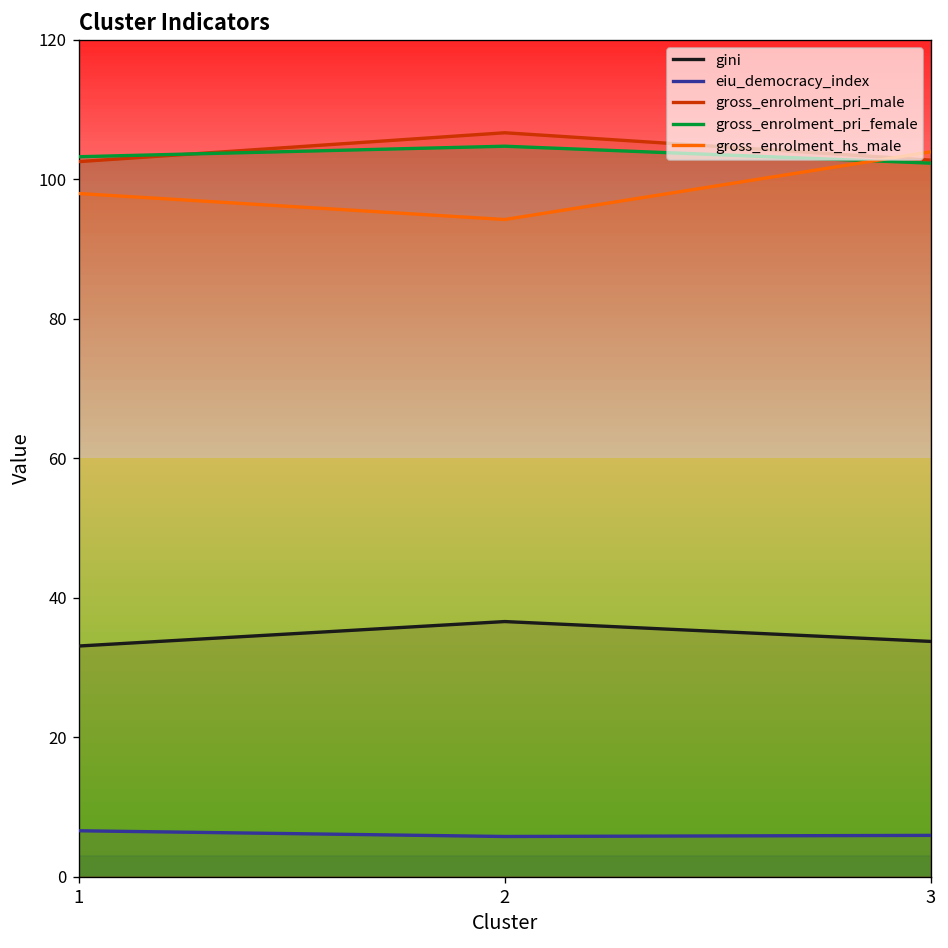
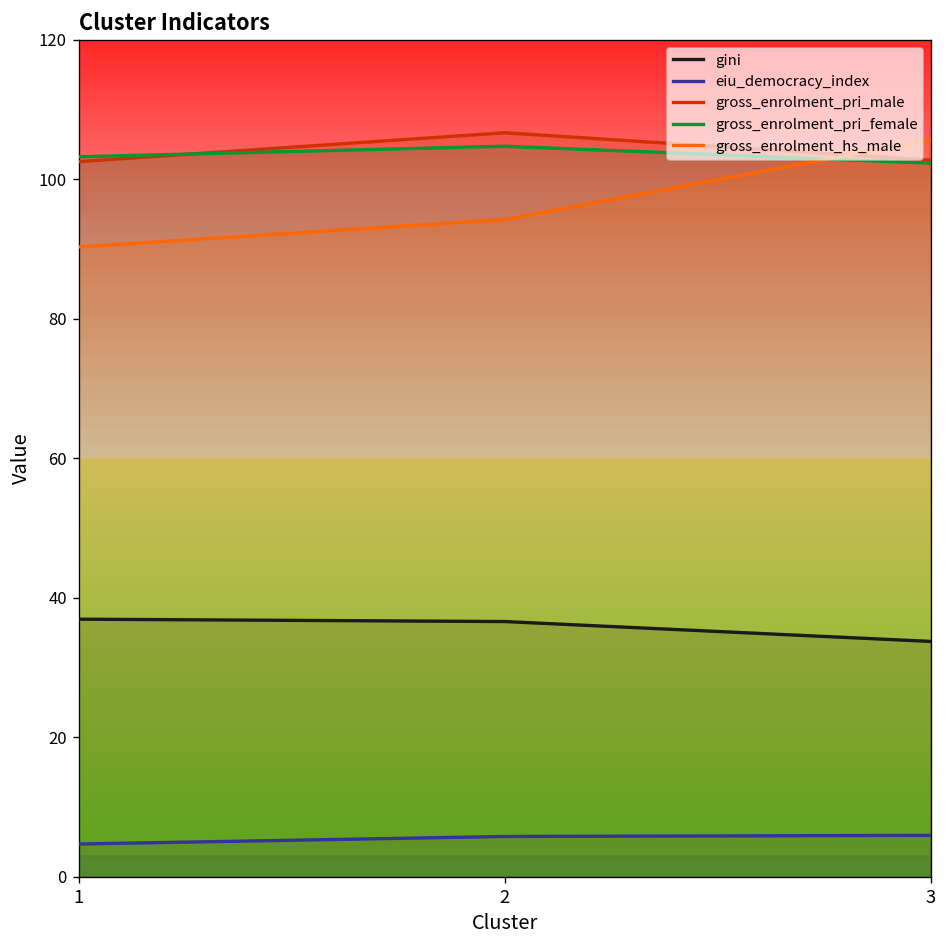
  {
    "gini": {
-     "1": 33,
+     "1": 37,
      "2": 37,
      "3": 34
    },
    "eiu_democracy_index": {
-     "1": 7,
+     "1": 5,
      "2": 6,
      "3": 6
    },
    "gross_enrolment_pri_male": {
      "1": 103,
      "2": 107
    },
    "gross_enrolment_hs_male": {
-     "1": 98,
+     "1": 90,
      "2": 94,
-     "3": 104
+     "3": 106
    }
  }
